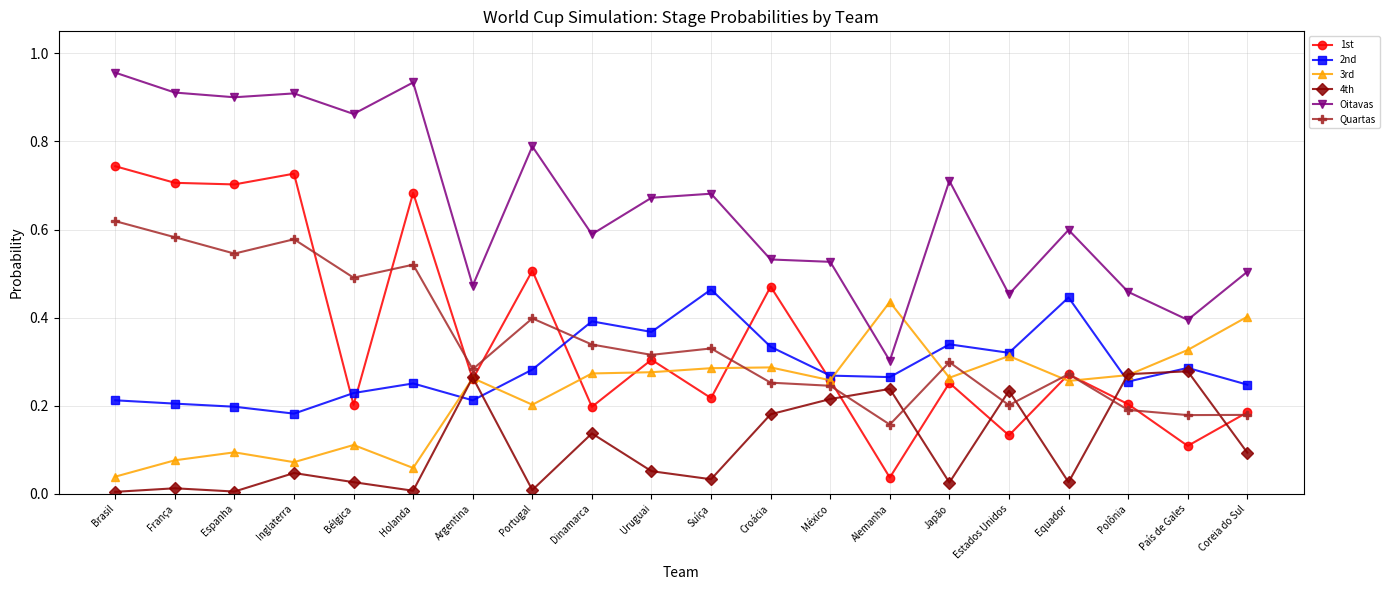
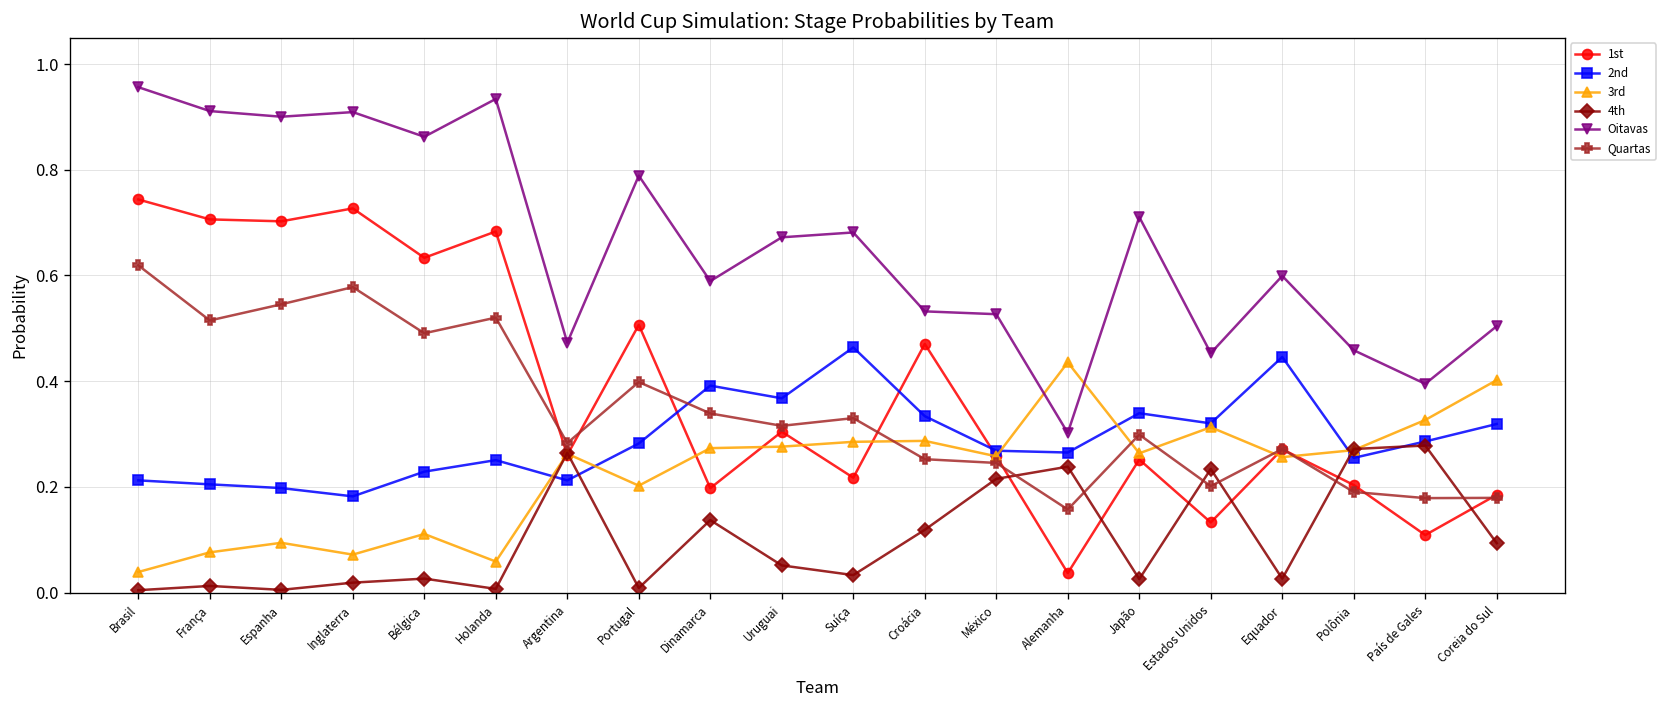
  {
    "1st": {
      "Brasil": 0.74,
      "França": 0.71,
      "Espanha": 0.70,
      "Inglaterra": 0.73,
-     "Bélgica": 0.20,
+     "Bélgica": 0.63,
      "Holanda": 0.68,
      "Portugal": 0.51,
      "Dinamarca": 0.20,
      "Uruguai": 0.30,
      "Suíça": 0.22,
      "Croácia": 0.47,
      "Alemanha": 0.04,
      "Japão": 0.25,
      "Estados Unidos": 0.13,
      "Polônia": 0.20,
      "País de Gales": 0.11,
      "Coreia do Sul": 0.19
    },
    "2nd": {
      "Brasil": 0.21,
      "França": 0.20,
      "Espanha": 0.20,
      "Inglaterra": 0.18,
      "Bélgica": 0.23,
      "Holanda": 0.25,
      "Argentina": 0.21,
      "Portugal": 0.28,
      "Dinamarca": 0.39,
      "Uruguai": 0.37,
      "Suíça": 0.46,
      "Croácia": 0.33,
      "México": 0.27,
      "Alemanha": 0.27,
      "Japão": 0.34,
      "Estados Unidos": 0.32,
      "Equador": 0.45,
      "Polônia": 0.25,
      "País de Gales": 0.29,
-     "Coreia do Sul": 0.25
+     "Coreia do Sul": 0.32
    },
    "3rd": {
      "Brasil": 0.04,
      "França": 0.08,
      "Espanha": 0.09,
      "Inglaterra": 0.07,
      "Bélgica": 0.11,
      "Holanda": 0.06,
      "Portugal": 0.20,
      "Dinamarca": 0.27,
      "Uruguai": 0.28,
      "Suíça": 0.29,
      "Croácia": 0.29,
      "Alemanha": 0.44,
      "Japão": 0.26,
      "Estados Unidos": 0.31,
      "Equador": 0.26,
      "País de Gales": 0.33,
      "Coreia do Sul": 0.40
    },
    "4th": {
      "Brasil": 0.00,
      "França": 0.01,
      "Espanha": 0.01,
-     "Inglaterra": 0.05,
+     "Inglaterra": 0.02,
      "Bélgica": 0.03,
      "Holanda": 0.01,
      "Portugal": 0.01,
      "Dinamarca": 0.14,
      "Uruguai": 0.05,
      "Suíça": 0.03,
-     "Croácia": 0.18,
+     "Croácia": 0.12,
      "México": 0.22,
      "Alemanha": 0.24,
      "Japão": 0.03,
      "Estados Unidos": 0.23,
      "Equador": 0.03,
      "País de Gales": 0.28,
      "Coreia do Sul": 0.09
    },
    "Oitavas": {
      "Brasil": 0.96,
      "França": 0.91,
      "Espanha": 0.90,
      "Inglaterra": 0.91,
      "Bélgica": 0.86,
      "Holanda": 0.93,
      "Argentina": 0.47,
      "Portugal": 0.79,
      "Dinamarca": 0.59,
      "Uruguai": 0.67,
      "Suíça": 0.68,
      "Croácia": 0.53,
      "México": 0.53,
      "Alemanha": 0.30,
      "Japão": 0.71,
      "Estados Unidos": 0.45,
      "Equador": 0.60,
      "Polônia": 0.46,
      "País de Gales": 0.40,
      "Coreia do Sul": 0.50
    },
    "Quartas": {
      "Brasil": 0.62,
-     "França": 0.58,
+     "França": 0.51,
      "Espanha": 0.55,
      "Inglaterra": 0.58,
      "Bélgica": 0.49,
      "Holanda": 0.52,
      "Argentina": 0.28,
      "Portugal": 0.40,
      "Dinamarca": 0.34,
      "Uruguai": 0.32,
      "Suíça": 0.33,
      "Croácia": 0.25,
      "México": 0.25,
      "Alemanha": 0.16,
      "Japão": 0.30,
      "Estados Unidos": 0.20,
      "Polônia": 0.19,
      "País de Gales": 0.18,
      "Coreia do Sul": 0.18
    }
  }
